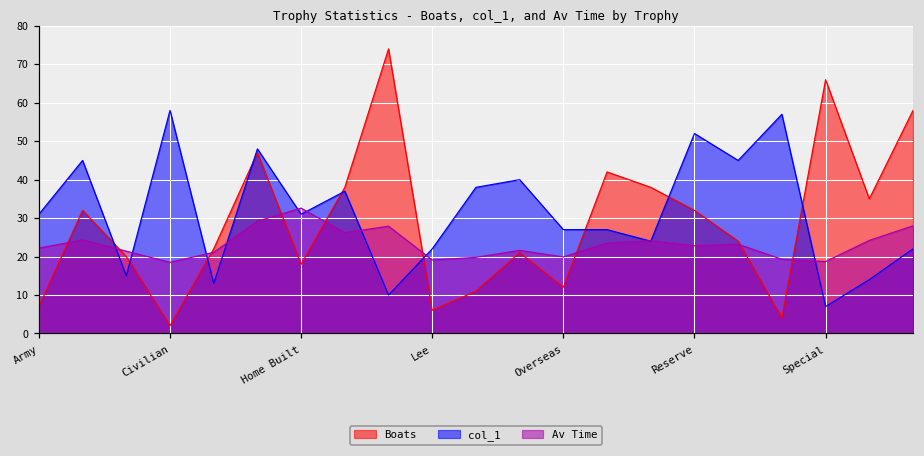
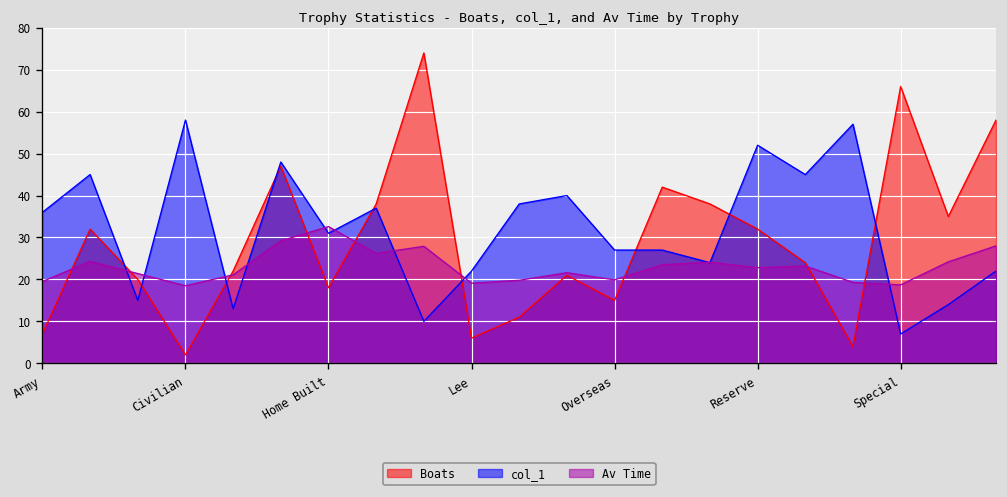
  {
    "Boats": {
      "Army": 7,
      "Civilian": 2,
      "Home Built": 18,
      "Lee": 6,
-     "Overseas": 12,
+     "Overseas": 15,
      "Reserve": 32,
      "Special": 66
    },
    "col_1": {
-     "Army": 31,
+     "Army": 36,
      "Civilian": 58,
      "Home Built": 31,
      "Lee": 22,
      "Overseas": 27,
      "Reserve": 52,
      "Special": 7
    },
    "Av Time": {
-     "Army": 22,
+     "Army": 20,
      "Civilian": 19,
      "Home Built": 33,
      "Lee": 19,
      "Overseas": 20,
      "Reserve": 23,
      "Special": 19
    }
  }
